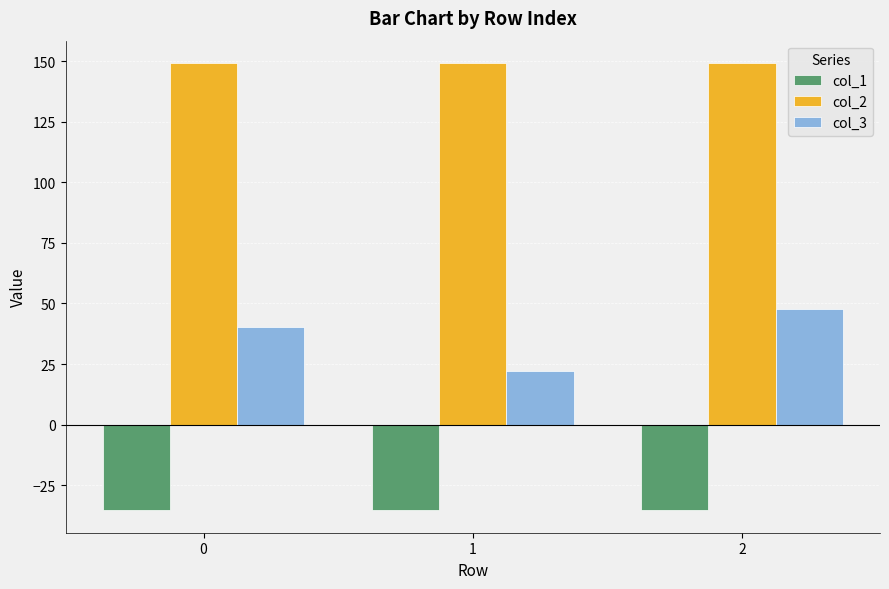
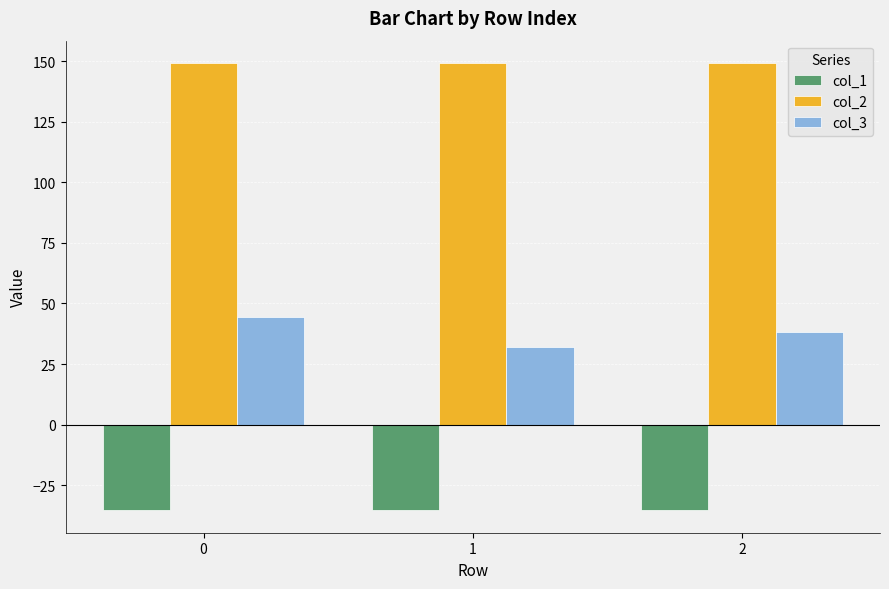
  {
    "col_1": {
      "0": -35,
      "1": -35,
      "2": -35
    },
    "col_2": {
      "0": 149,
      "1": 149,
      "2": 149
    },
    "col_3": {
-     "0": 40,
-     "1": 22,
-     "2": 48
+     "0": 45,
+     "1": 32,
+     "2": 38
    }
  }
